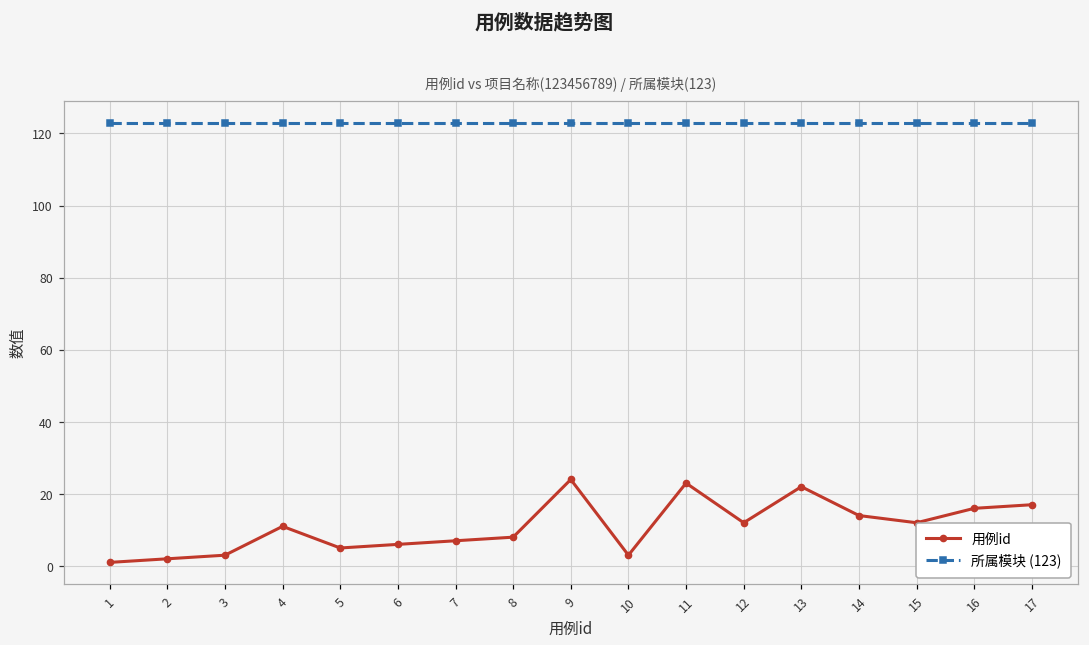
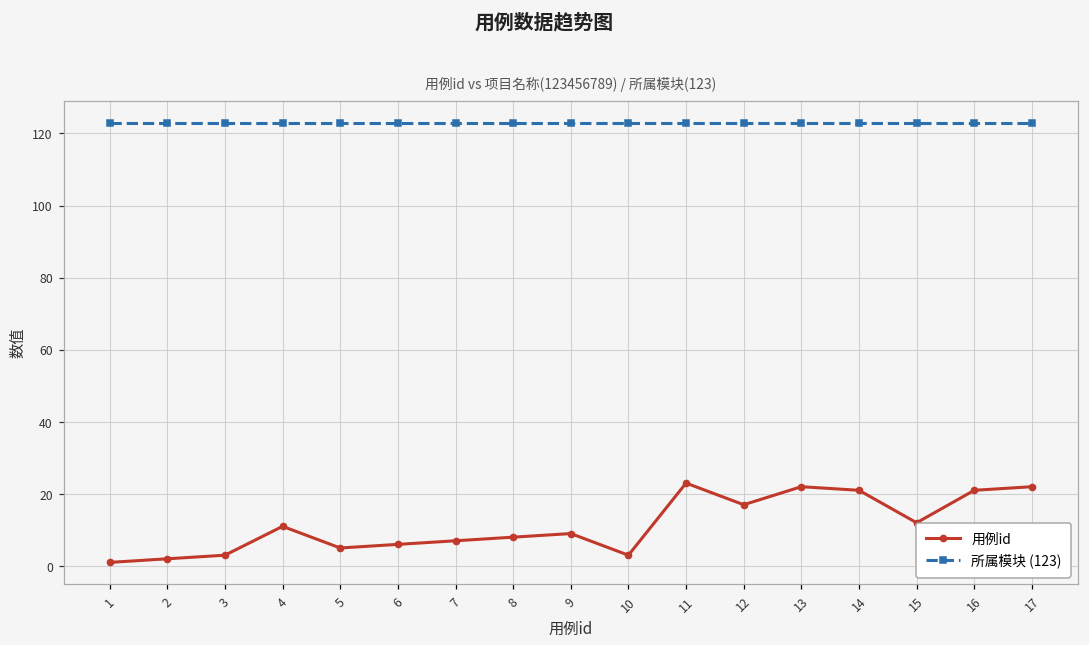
  {
    "用例id": {
      "1": 1,
      "2": 2,
      "3": 3,
      "4": 11,
      "5": 5,
      "6": 6,
      "7": 7,
      "8": 8,
-     "9": 24,
+     "9": 9,
      "10": 3,
      "11": 23,
-     "12": 12,
+     "12": 17,
      "13": 22,
-     "14": 14,
-     "16": 16,
-     "17": 17
+     "14": 21,
+     "16": 21,
+     "17": 22
    },
    "所属模块 (123)": {
      "1": 123,
      "2": 123,
      "3": 123,
      "4": 123,
      "5": 123,
      "6": 123,
      "7": 123,
      "8": 123,
      "9": 123,
      "10": 123,
      "11": 123,
      "12": 123,
      "13": 123,
      "14": 123,
      "15": 123,
      "16": 123,
      "17": 123
    }
  }
